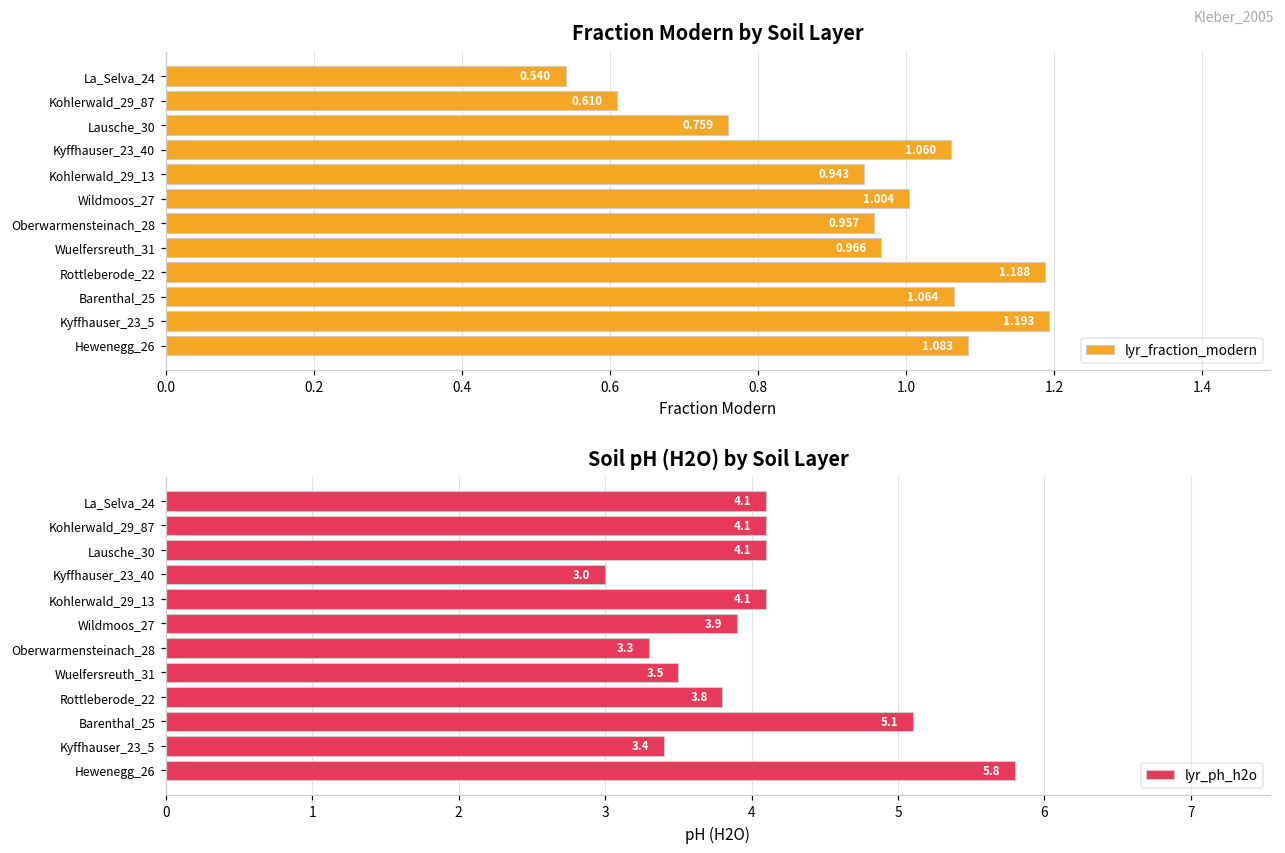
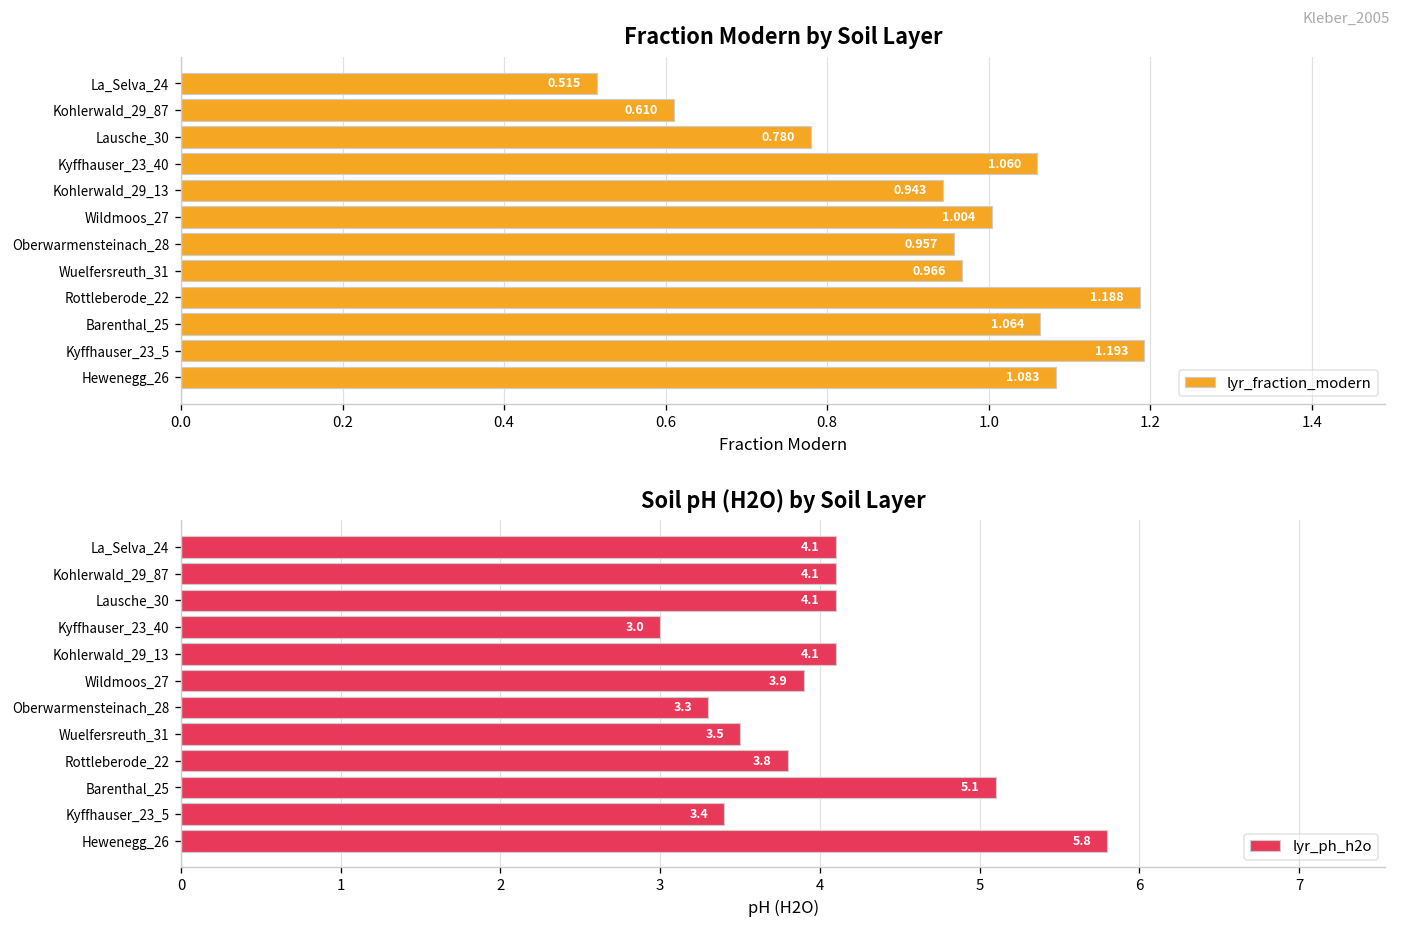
  {
    "Fraction Modern by Soil Layer": {
-     "La_Selva_24": 0.540,
+     "La_Selva_24": 0.515,
      "Kohlerwald_29_87": 0.610,
-     "Lausche_30": 0.759,
+     "Lausche_30": 0.780,
      "Kyffhauser_23_40": 1.060,
      "Kohlerwald_29_13": 0.943,
      "Wildmoos_27": 1.004,
      "Oberwarmensteinach_28": 0.957,
      "Wuelfersreuth_31": 0.966,
      "Rottleberode_22": 1.188,
      "Barenthal_25": 1.064,
      "Kyffhauser_23_5": 1.193,
      "Hewenegg_26": 1.083
    },
    "Soil pH (H2O) by Soil Layer": {
      "La_Selva_24": 4.1,
      "Kohlerwald_29_87": 4.1,
      "Lausche_30": 4.1,
      "Kyffhauser_23_40": 3.0,
      "Kohlerwald_29_13": 4.1,
      "Wildmoos_27": 3.9,
      "Oberwarmensteinach_28": 3.3,
      "Wuelfersreuth_31": 3.5,
      "Rottleberode_22": 3.8,
      "Barenthal_25": 5.1,
      "Kyffhauser_23_5": 3.4,
      "Hewenegg_26": 5.8
    }
  }
